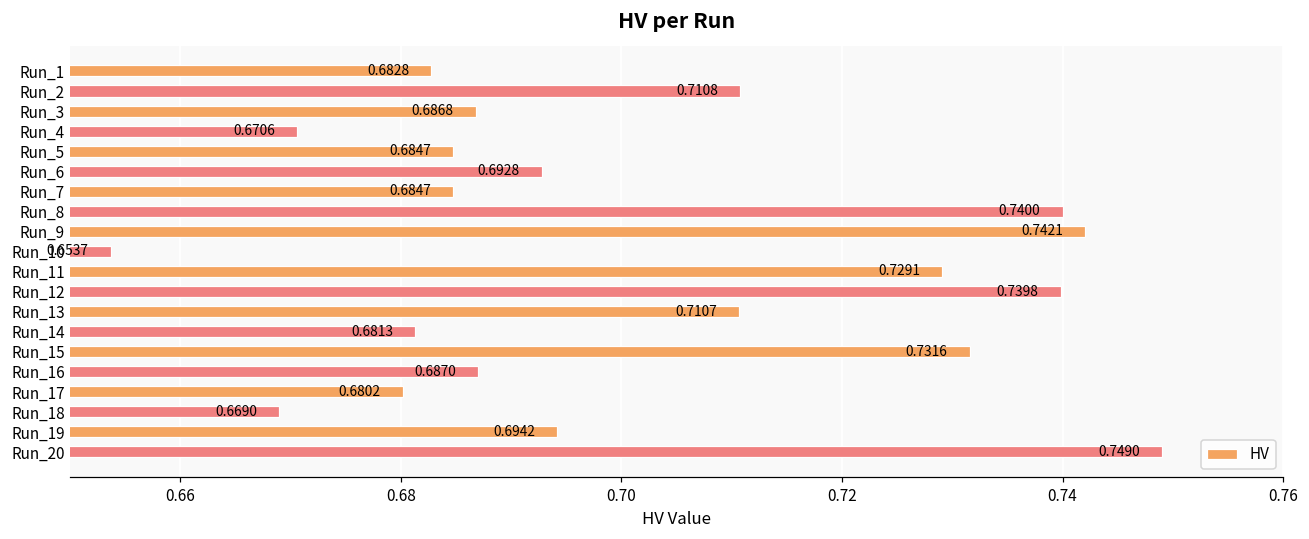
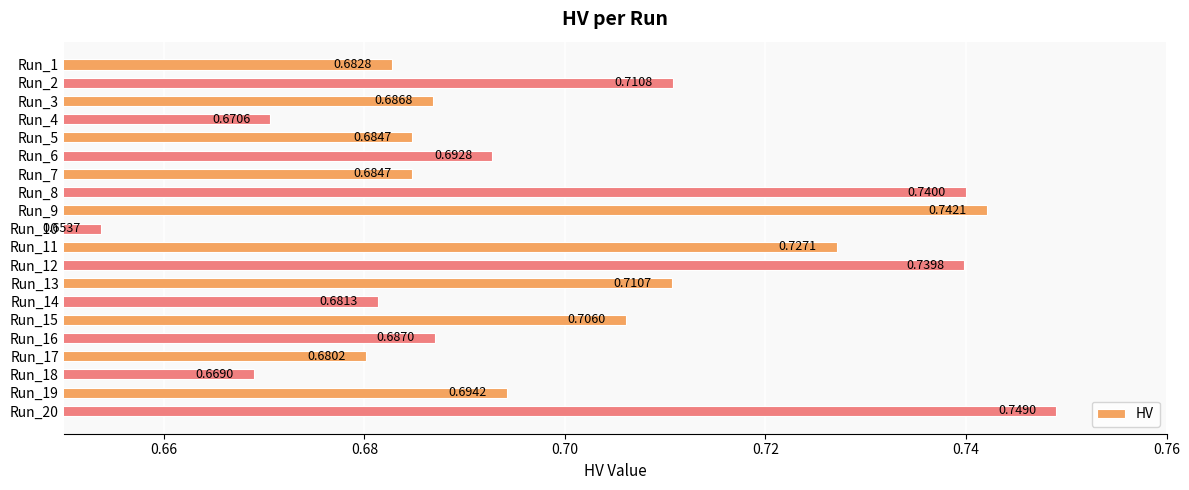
  {
    "Run_1": 0.6828,
    "Run_2": 0.7108,
    "Run_3": 0.6868,
    "Run_4": 0.6706,
    "Run_5": 0.6847,
    "Run_6": 0.6928,
    "Run_7": 0.6847,
    "Run_8": 0.7400,
    "Run_9": 0.7421,
    "Run_10": 0.6537,
-   "Run_11": 0.7291,
+   "Run_11": 0.7271,
    "Run_12": 0.7398,
    "Run_13": 0.7107,
    "Run_14": 0.6813,
-   "Run_15": 0.7316,
+   "Run_15": 0.7060,
    "Run_16": 0.6870,
    "Run_17": 0.6802,
    "Run_18": 0.6690,
    "Run_19": 0.6942,
    "Run_20": 0.7490
  }
